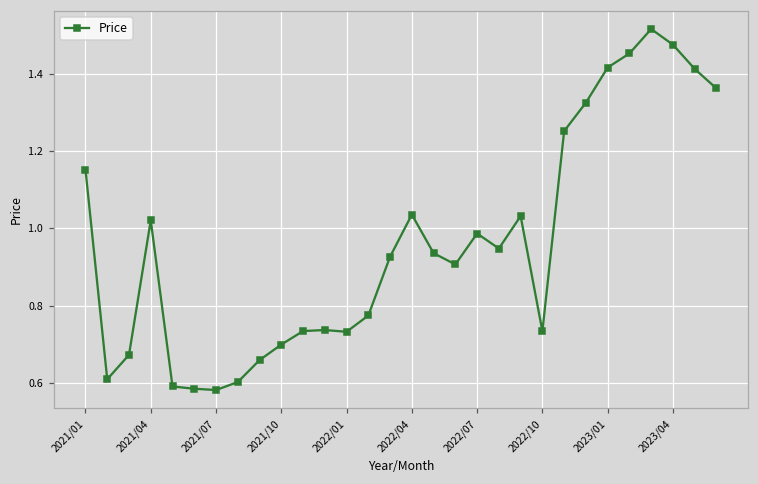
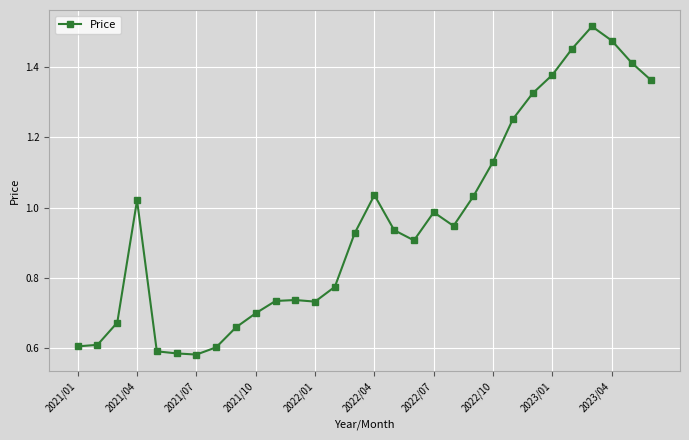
  {
-   "2021/01": 1.15,
+   "2021/01": 0.60,
    "2021/04": 1.02,
    "2021/07": 0.58,
    "2021/10": 0.70,
    "2022/01": 0.73,
    "2022/04": 1.04,
    "2022/07": 0.99,
-   "2022/10": 0.73,
-   "2023/01": 1.42,
+   "2022/10": 1.13,
+   "2023/01": 1.38,
    "2023/04": 1.48
  }
